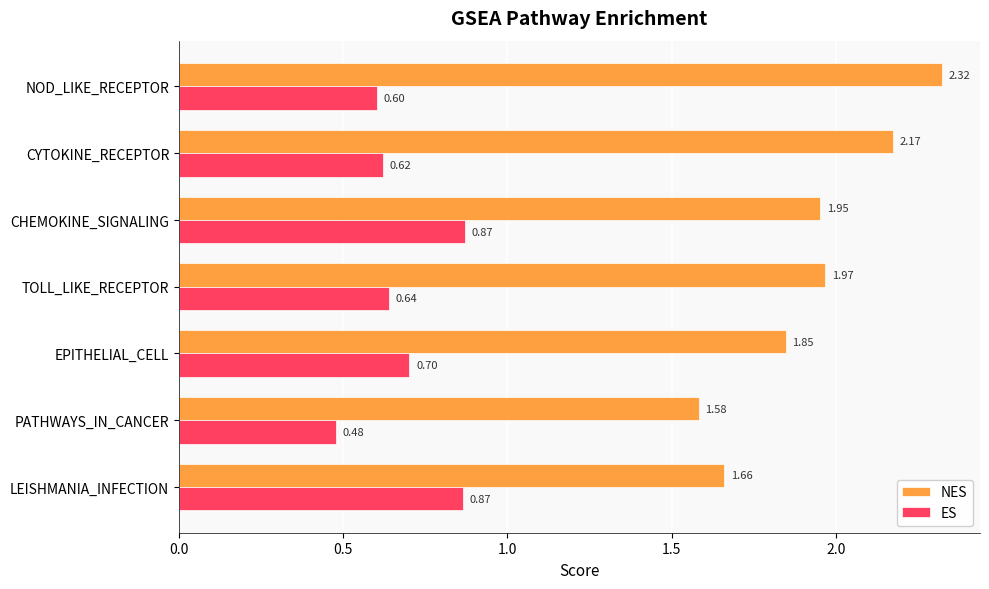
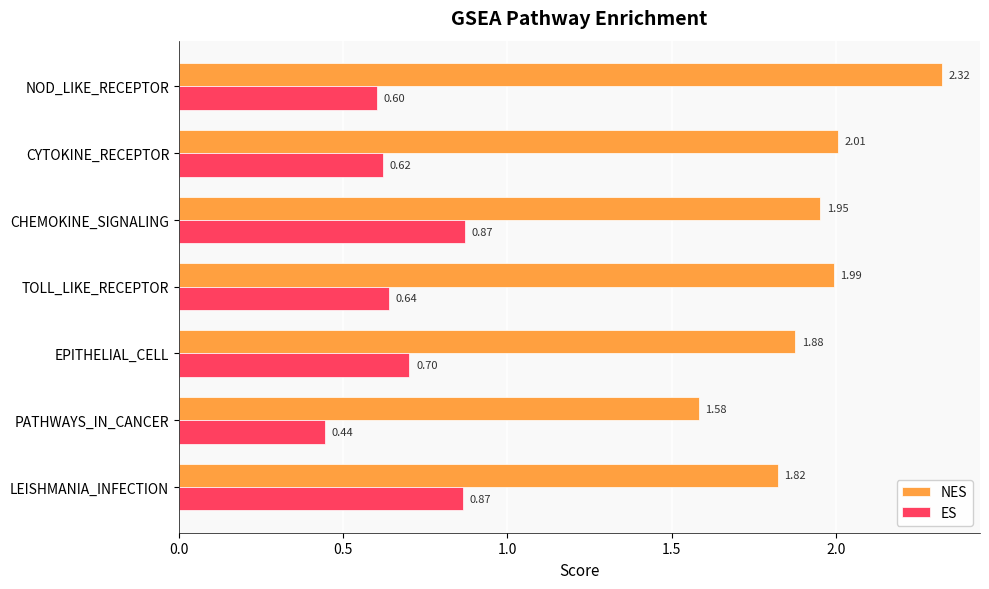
  {
    "NES": {
      "NOD_LIKE_RECEPTOR": 2.32,
-     "CYTOKINE_RECEPTOR": 2.17,
+     "CYTOKINE_RECEPTOR": 2.01,
      "CHEMOKINE_SIGNALING": 1.95,
-     "TOLL_LIKE_RECEPTOR": 1.97,
-     "EPITHELIAL_CELL": 1.85,
+     "TOLL_LIKE_RECEPTOR": 1.99,
+     "EPITHELIAL_CELL": 1.88,
      "PATHWAYS_IN_CANCER": 1.58,
-     "LEISHMANIA_INFECTION": 1.66
+     "LEISHMANIA_INFECTION": 1.82
    },
    "ES": {
      "NOD_LIKE_RECEPTOR": 0.60,
      "CYTOKINE_RECEPTOR": 0.62,
      "CHEMOKINE_SIGNALING": 0.87,
      "TOLL_LIKE_RECEPTOR": 0.64,
      "EPITHELIAL_CELL": 0.70,
-     "PATHWAYS_IN_CANCER": 0.48,
+     "PATHWAYS_IN_CANCER": 0.44,
      "LEISHMANIA_INFECTION": 0.87
    }
  }
